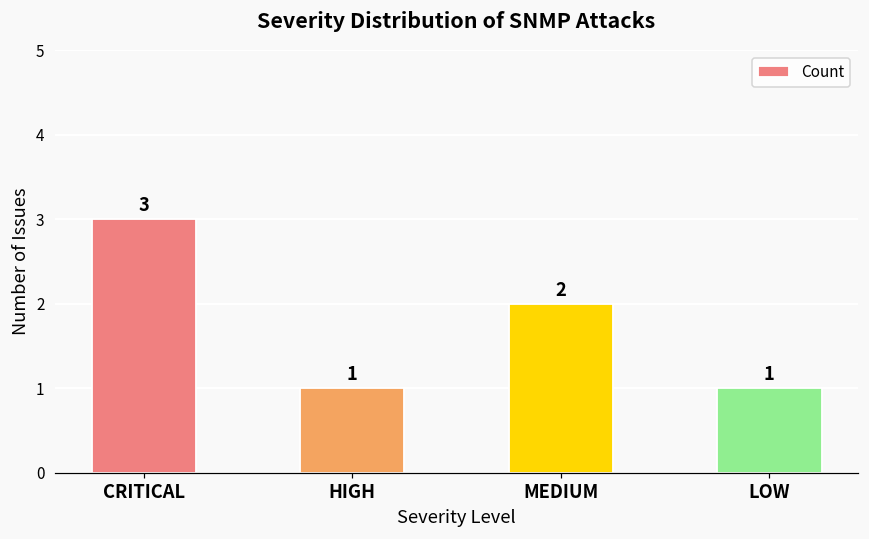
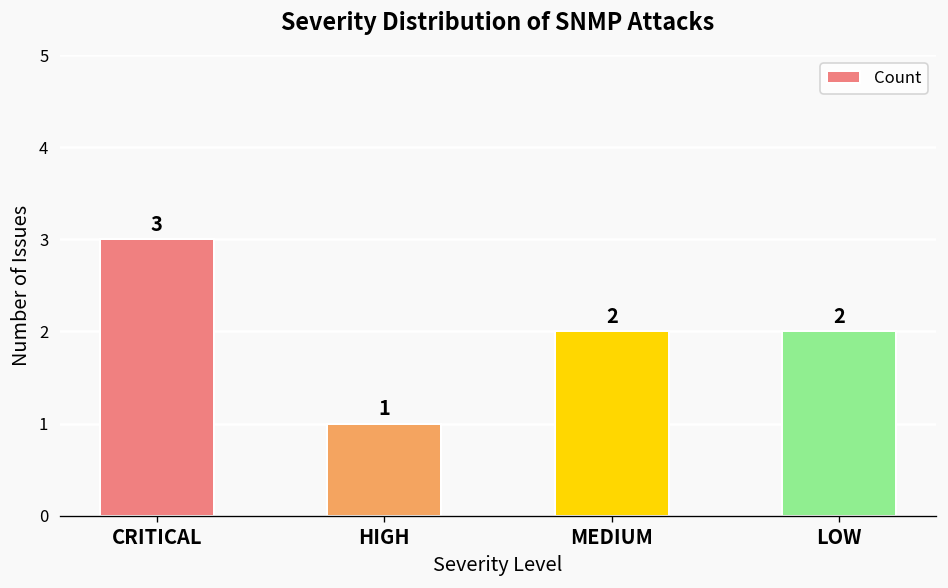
  {
    "CRITICAL": 3,
    "HIGH": 1,
    "MEDIUM": 2,
-   "LOW": 1
+   "LOW": 2
  }
